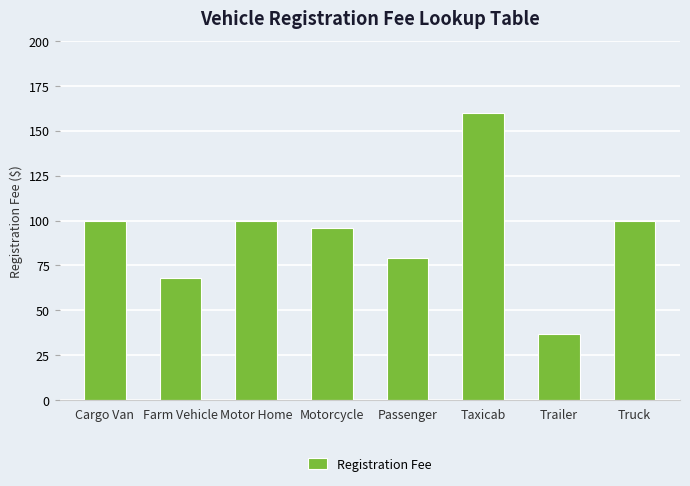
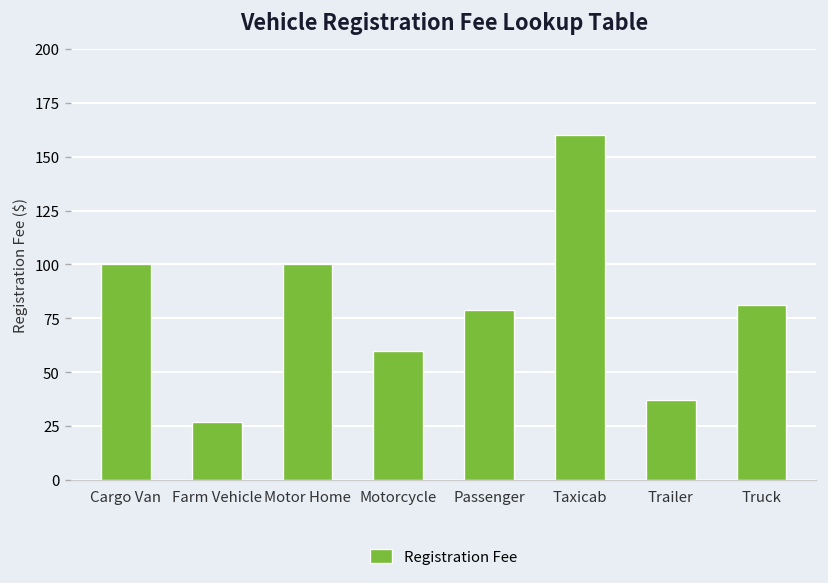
  {
    "Cargo Van": 100,
-   "Farm Vehicle": 68,
+   "Farm Vehicle": 27,
    "Motor Home": 100,
-   "Motorcycle": 96,
+   "Motorcycle": 60,
    "Passenger": 79,
    "Taxicab": 160,
    "Trailer": 37,
-   "Truck": 100
+   "Truck": 81
  }
